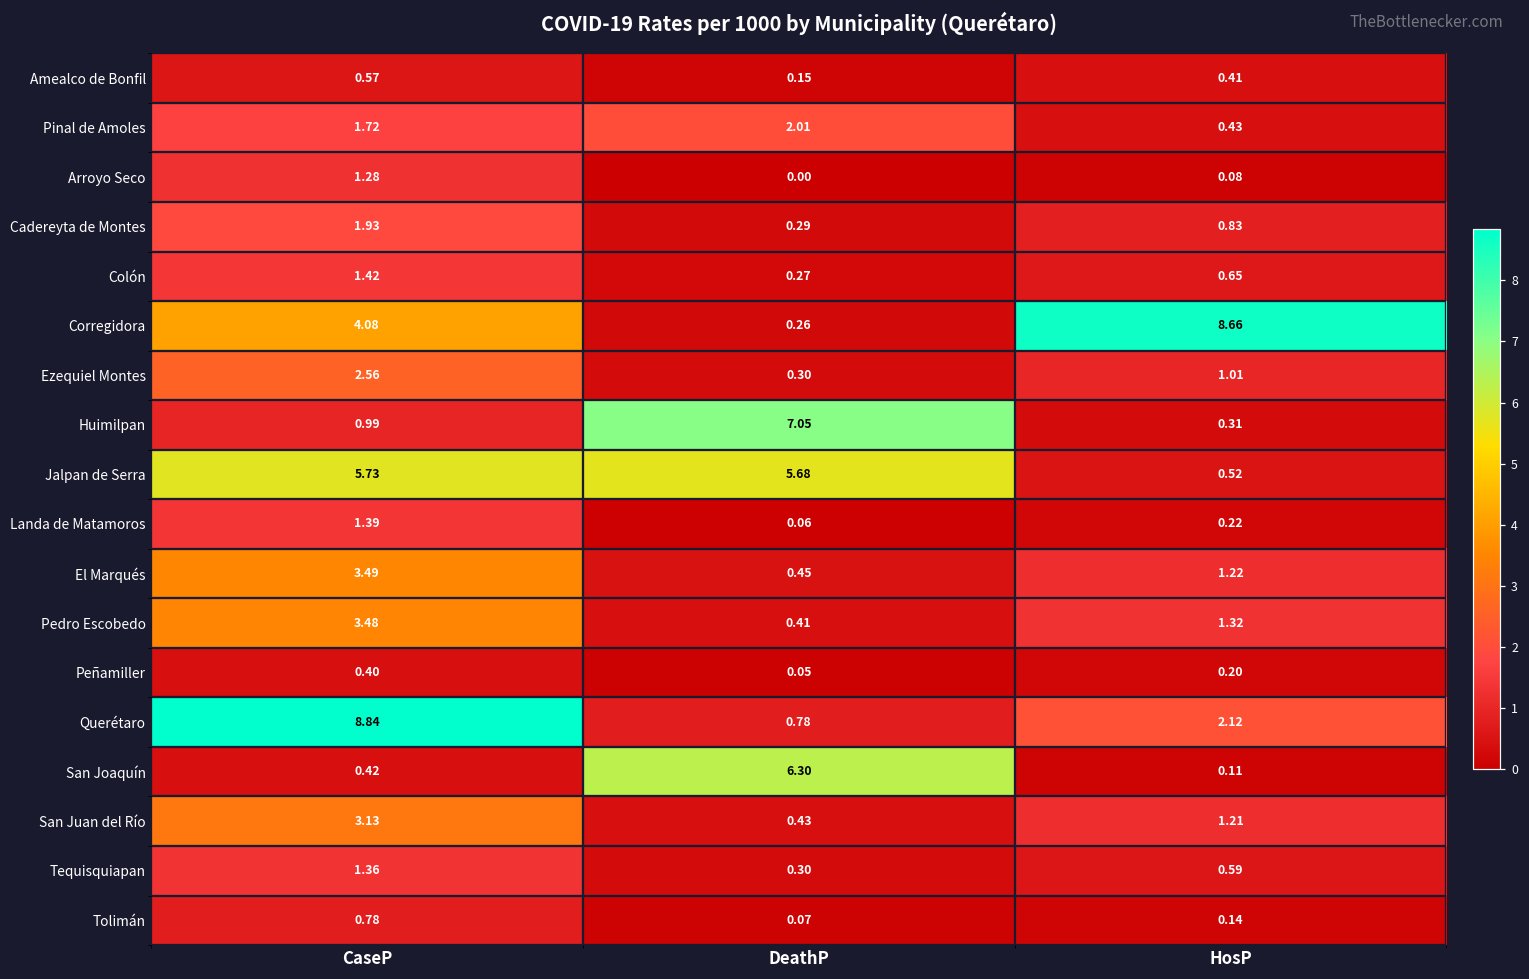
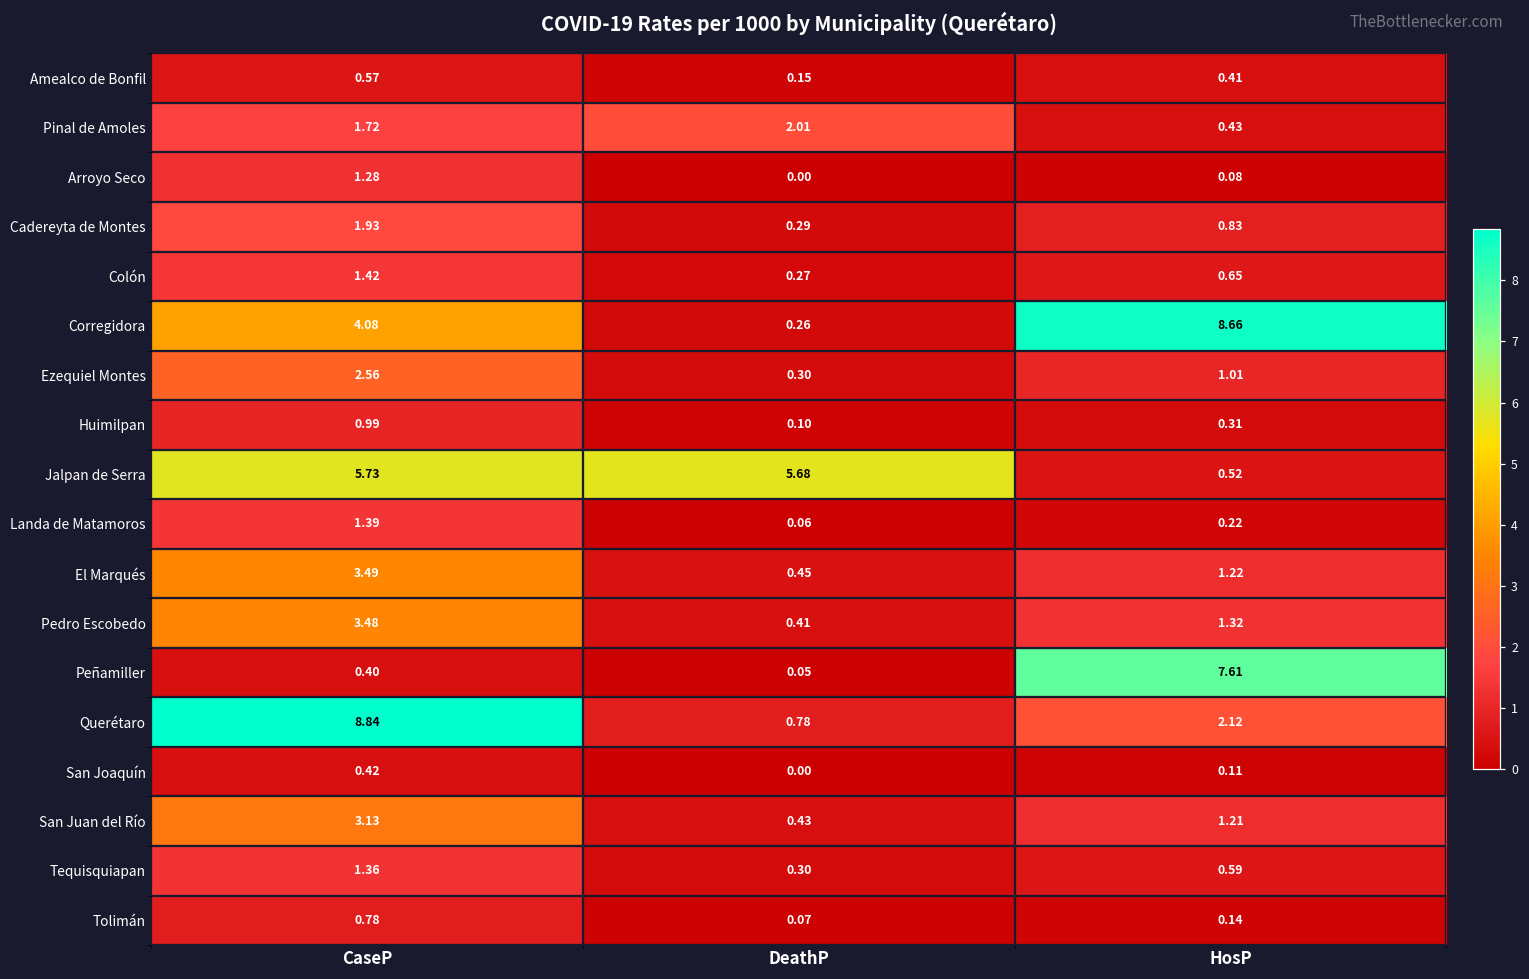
  {
    "Amealco de Bonfil": {
      "CaseP": 0.57,
      "DeathP": 0.15,
      "HosP": 0.41
    },
    "Pinal de Amoles": {
      "CaseP": 1.72,
      "DeathP": 2.01,
      "HosP": 0.43
    },
    "Arroyo Seco": {
      "CaseP": 1.28,
      "DeathP": 0.00,
      "HosP": 0.08
    },
    "Cadereyta de Montes": {
      "CaseP": 1.93,
      "DeathP": 0.29,
      "HosP": 0.83
    },
    "Colón": {
      "CaseP": 1.42,
      "DeathP": 0.27,
      "HosP": 0.65
    },
    "Corregidora": {
      "CaseP": 4.08,
      "DeathP": 0.26,
      "HosP": 8.66
    },
    "Ezequiel Montes": {
      "CaseP": 2.56,
      "DeathP": 0.30,
      "HosP": 1.01
    },
    "Huimilpan": {
      "CaseP": 0.99,
-     "DeathP": 7.05,
+     "DeathP": 0.10,
      "HosP": 0.31
    },
    "Jalpan de Serra": {
      "CaseP": 5.73,
      "DeathP": 5.68,
      "HosP": 0.52
    },
    "Landa de Matamoros": {
      "CaseP": 1.39,
      "DeathP": 0.06,
      "HosP": 0.22
    },
    "El Marqués": {
      "CaseP": 3.49,
      "DeathP": 0.45,
      "HosP": 1.22
    },
    "Pedro Escobedo": {
      "CaseP": 3.48,
      "DeathP": 0.41,
      "HosP": 1.32
    },
    "Peñamiller": {
      "CaseP": 0.40,
      "DeathP": 0.05,
-     "HosP": 0.20
+     "HosP": 7.61
    },
    "Querétaro": {
      "CaseP": 8.84,
      "DeathP": 0.78,
      "HosP": 2.12
    },
    "San Joaquín": {
      "CaseP": 0.42,
-     "DeathP": 6.30,
+     "DeathP": 0.00,
      "HosP": 0.11
    },
    "San Juan del Río": {
      "CaseP": 3.13,
      "DeathP": 0.43,
      "HosP": 1.21
    },
    "Tequisquiapan": {
      "CaseP": 1.36,
      "DeathP": 0.30,
      "HosP": 0.59
    },
    "Tolimán": {
      "CaseP": 0.78,
      "DeathP": 0.07,
      "HosP": 0.14
    }
  }
